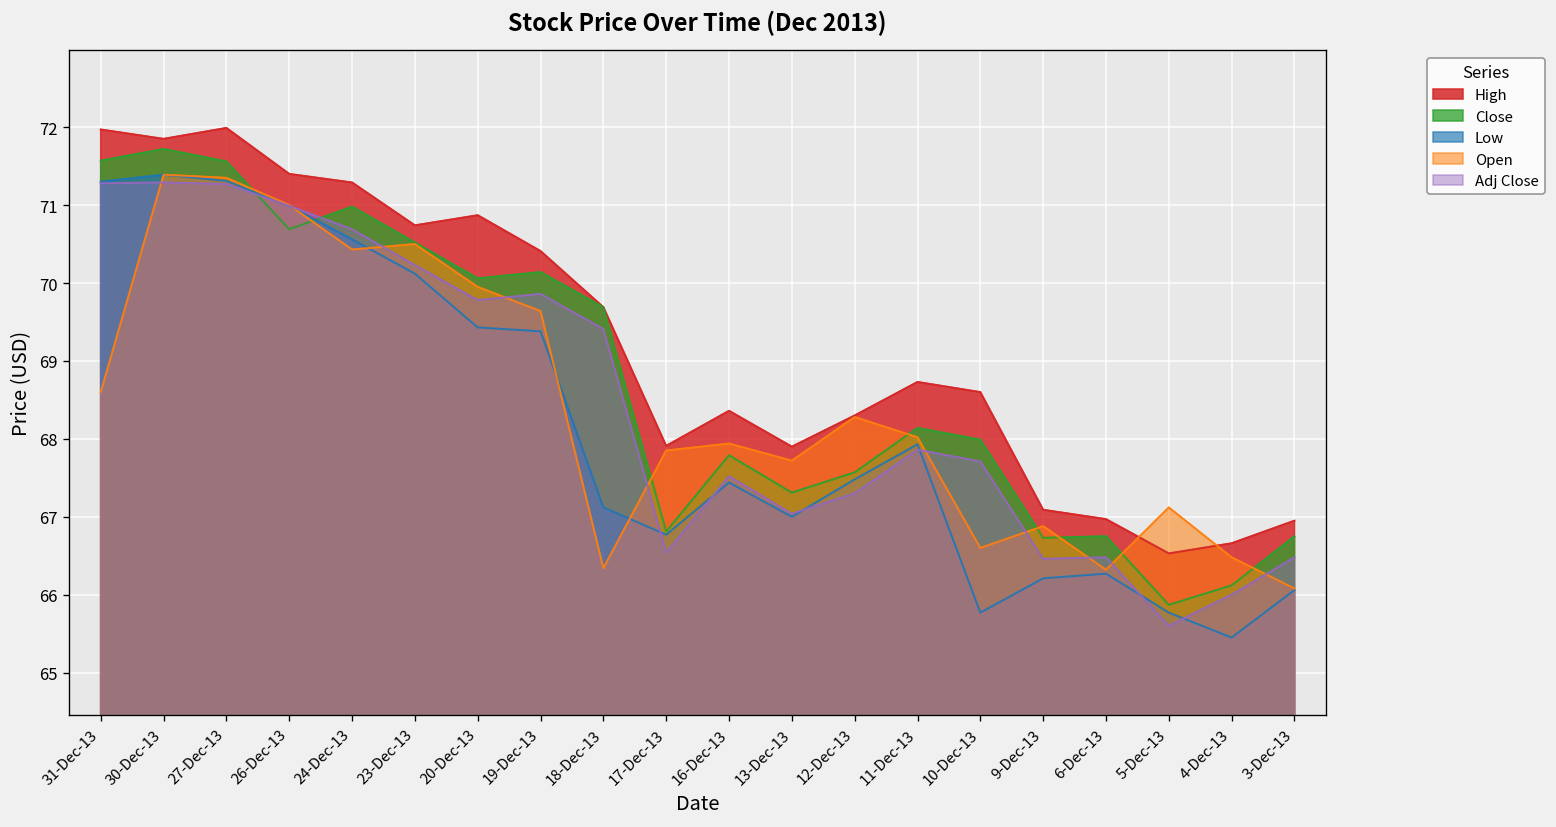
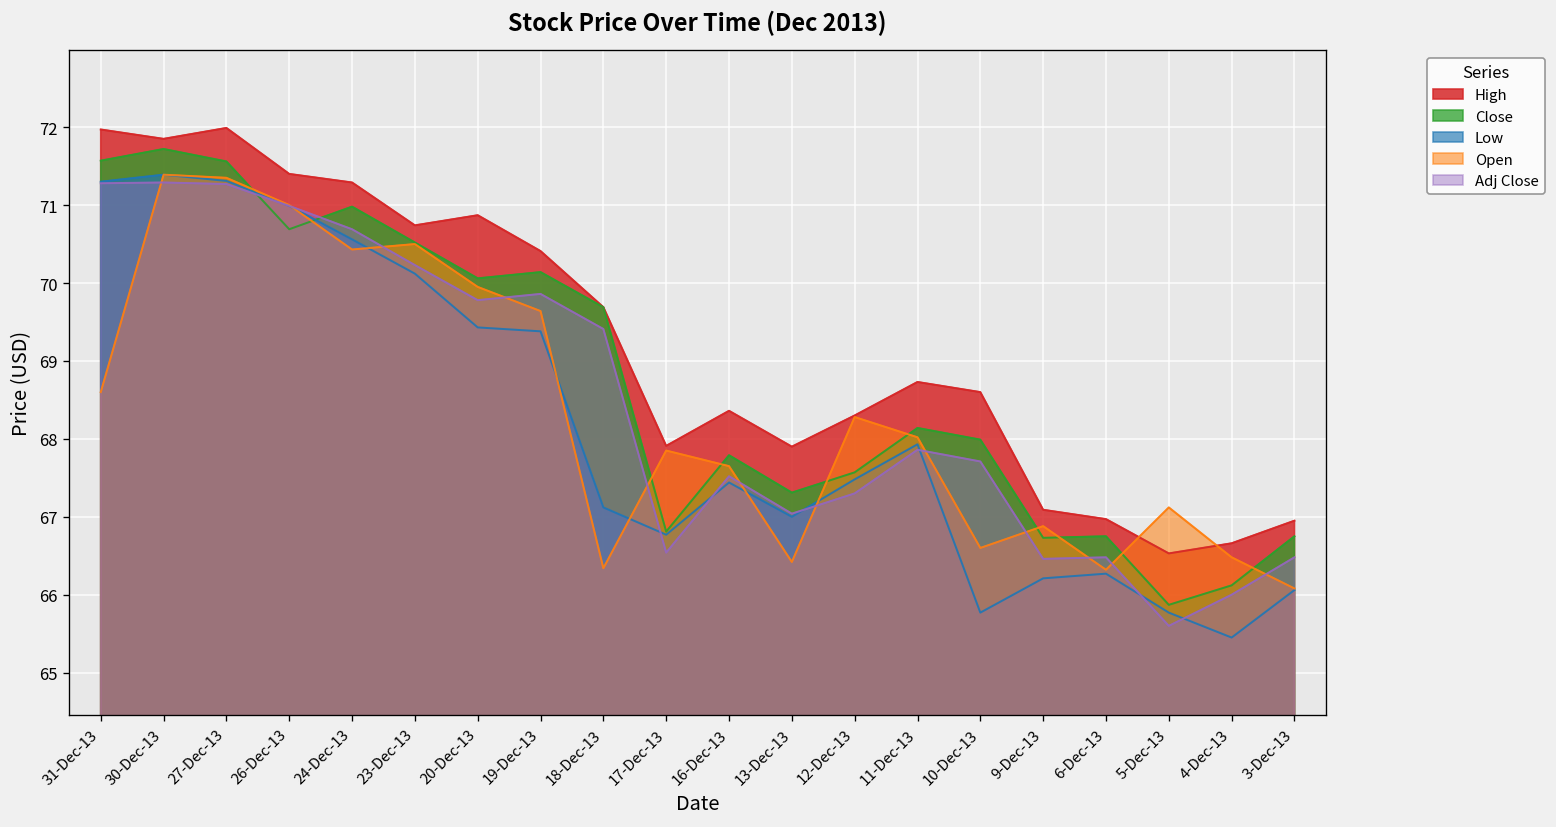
  {
    "High": {
      "31-Dec-13": 72.0,
      "30-Dec-13": 71.9,
      "27-Dec-13": 72.0,
      "26-Dec-13": 71.4,
      "24-Dec-13": 71.3,
      "23-Dec-13": 70.7,
      "20-Dec-13": 70.9,
      "19-Dec-13": 70.4,
      "17-Dec-13": 67.9,
      "16-Dec-13": 68.4,
      "13-Dec-13": 67.9,
      "11-Dec-13": 68.7,
      "10-Dec-13": 68.6,
      "9-Dec-13": 67.1,
      "6-Dec-13": 67.0,
      "5-Dec-13": 66.5,
      "4-Dec-13": 66.7,
      "3-Dec-13": 67.0
    },
    "Close": {
      "31-Dec-13": 71.6,
      "30-Dec-13": 71.7,
      "27-Dec-13": 71.6,
      "26-Dec-13": 70.7,
      "24-Dec-13": 71.0,
      "20-Dec-13": 70.1,
      "19-Dec-13": 70.1,
      "17-Dec-13": 66.8,
      "16-Dec-13": 67.8,
      "13-Dec-13": 67.3,
      "12-Dec-13": 67.6,
      "11-Dec-13": 68.1,
      "10-Dec-13": 68.0,
      "9-Dec-13": 66.7,
      "6-Dec-13": 66.8,
      "5-Dec-13": 65.9,
      "4-Dec-13": 66.1,
      "3-Dec-13": 66.8
    },
    "Low": {
      "27-Dec-13": 71.3,
      "24-Dec-13": 70.6,
      "23-Dec-13": 70.1,
      "20-Dec-13": 69.4,
      "19-Dec-13": 69.4,
      "18-Dec-13": 67.1,
      "17-Dec-13": 66.8,
      "16-Dec-13": 67.4,
      "13-Dec-13": 67.0,
      "12-Dec-13": 67.5,
      "11-Dec-13": 67.9,
      "10-Dec-13": 65.8,
      "9-Dec-13": 66.2,
      "6-Dec-13": 66.3,
      "5-Dec-13": 65.8,
      "4-Dec-13": 65.5
    },
    "Open": {
      "31-Dec-13": 68.6,
      "27-Dec-13": 71.4,
      "24-Dec-13": 70.4,
      "20-Dec-13": 70.0,
      "19-Dec-13": 69.6,
      "18-Dec-13": 66.3,
      "17-Dec-13": 67.9,
-     "16-Dec-13": 67.9,
-     "13-Dec-13": 67.7,
+     "16-Dec-13": 67.7,
+     "13-Dec-13": 66.4,
      "11-Dec-13": 68.0,
      "10-Dec-13": 66.6,
      "9-Dec-13": 66.9,
      "6-Dec-13": 66.3,
      "5-Dec-13": 67.1,
      "4-Dec-13": 66.5
    },
    "Adj Close": {
      "30-Dec-13": 71.3,
      "27-Dec-13": 71.3,
      "24-Dec-13": 70.7,
      "23-Dec-13": 70.2,
      "20-Dec-13": 69.8,
      "19-Dec-13": 69.9,
      "18-Dec-13": 69.4,
      "17-Dec-13": 66.5,
      "16-Dec-13": 67.5,
      "13-Dec-13": 67.0,
      "12-Dec-13": 67.3,
      "11-Dec-13": 67.9,
      "10-Dec-13": 67.7,
      "9-Dec-13": 66.5,
      "6-Dec-13": 66.5,
      "5-Dec-13": 65.6,
      "4-Dec-13": 66.0,
      "3-Dec-13": 66.5
    }
  }
